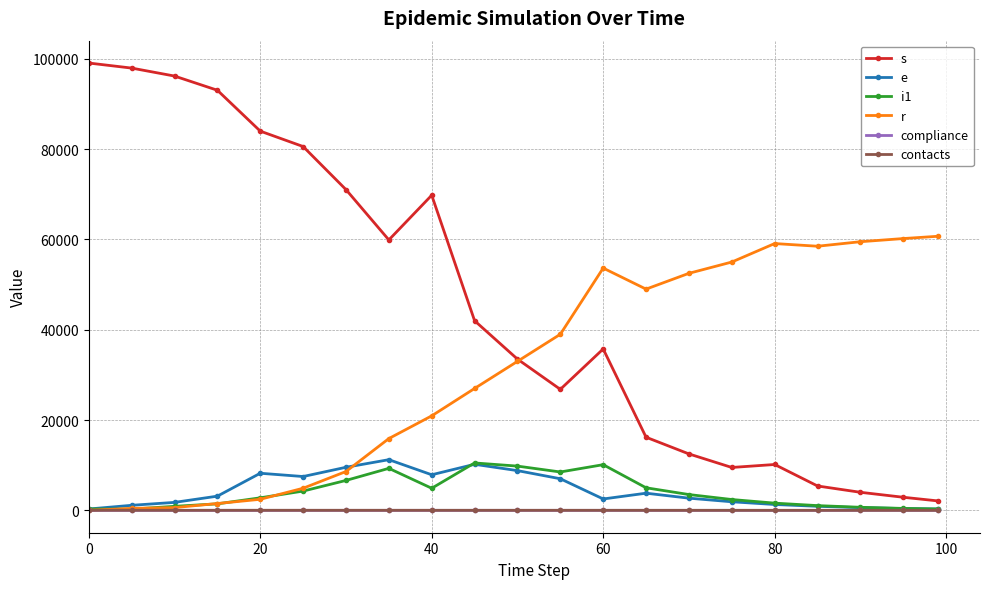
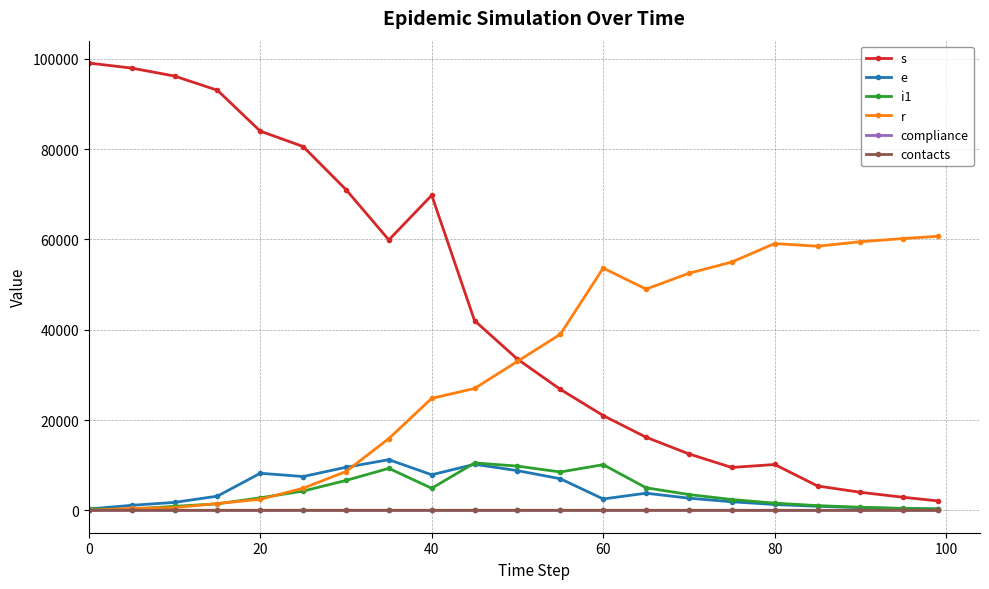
  {
    "s": {
      "0": 99000,
      "20": 84000,
      "40": 70000,
-     "60": 36000,
+     "60": 21000,
      "80": 10000
    },
    "e": {
      "20": 8000,
      "40": 8000,
      "60": 3000
    },
    "i1": {
      "40": 5000,
      "60": 10000
    },
    "r": {
-     "40": 21000,
+     "40": 25000,
      "60": 54000,
      "80": 59000
    },
    "contacts": {
      "20": 0,
      "40": 0,
      "60": 0,
      "80": 0
    }
  }
